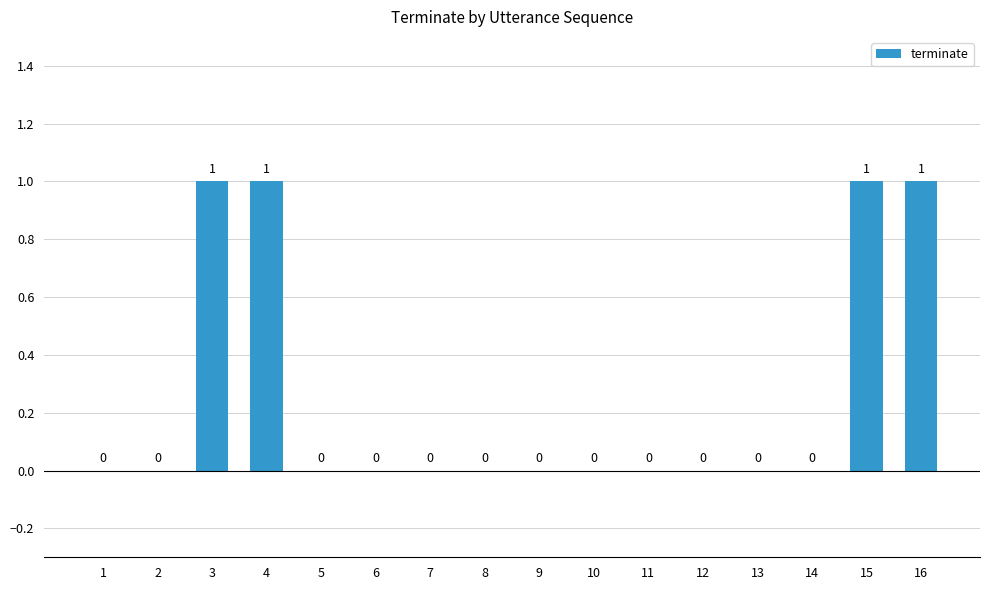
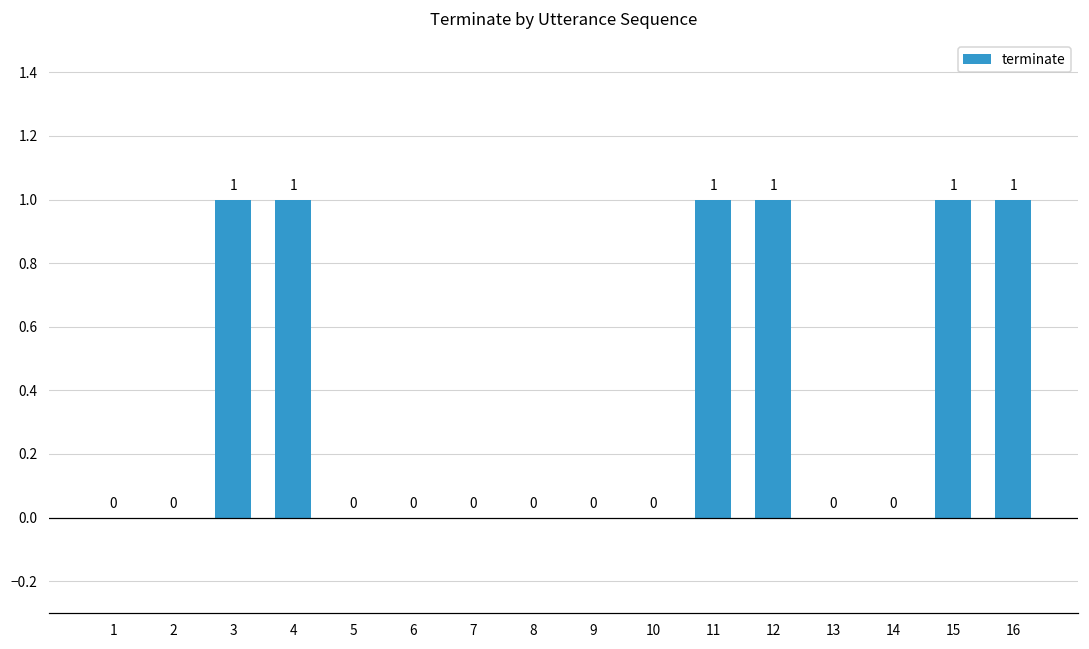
  {
    "1": 0,
    "2": 0,
    "3": 1,
    "4": 1,
    "5": 0,
    "6": 0,
    "7": 0,
    "8": 0,
    "9": 0,
    "10": 0,
-   "11": 0,
-   "12": 0,
+   "11": 1,
+   "12": 1,
    "13": 0,
    "14": 0,
    "15": 1,
    "16": 1
  }
